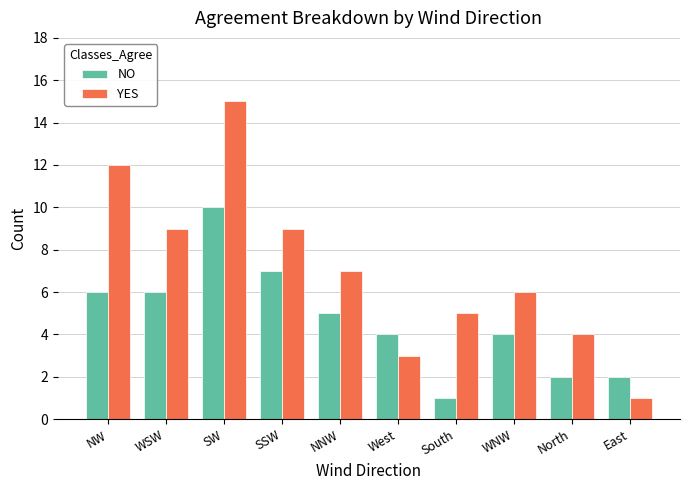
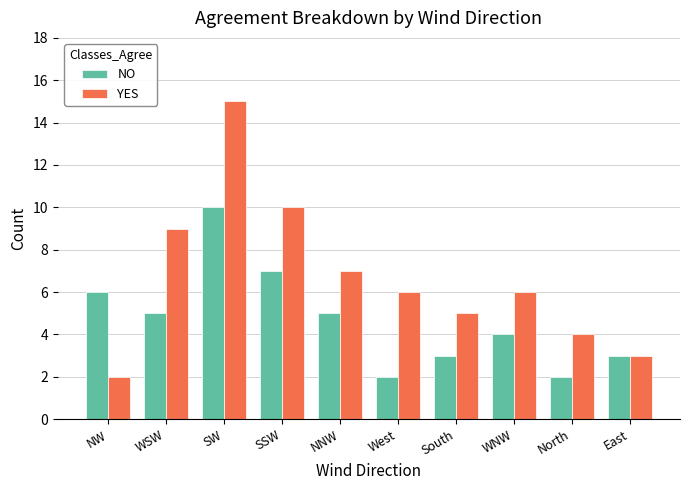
  {
    "NO": {
      "NW": 6,
-     "WSW": 6,
+     "WSW": 5,
      "SW": 10,
      "SSW": 7,
      "NNW": 5,
-     "West": 4,
-     "South": 1,
+     "West": 2,
+     "South": 3,
      "WNW": 4,
      "North": 2,
-     "East": 2
+     "East": 3
    },
    "YES": {
-     "NW": 12,
+     "NW": 2,
      "WSW": 9,
      "SW": 15,
-     "SSW": 9,
+     "SSW": 10,
      "NNW": 7,
-     "West": 3,
+     "West": 6,
      "South": 5,
      "WNW": 6,
      "North": 4,
-     "East": 1
+     "East": 3
    }
  }
